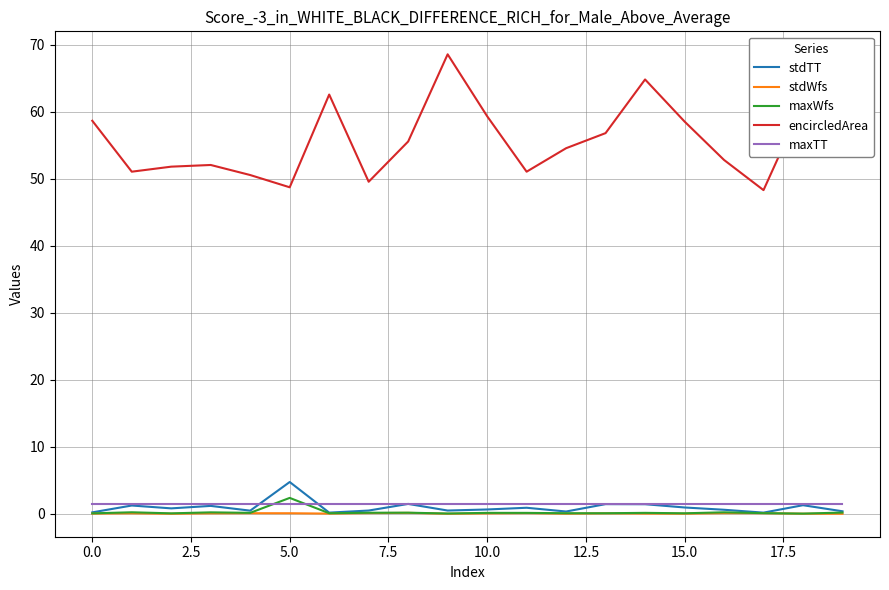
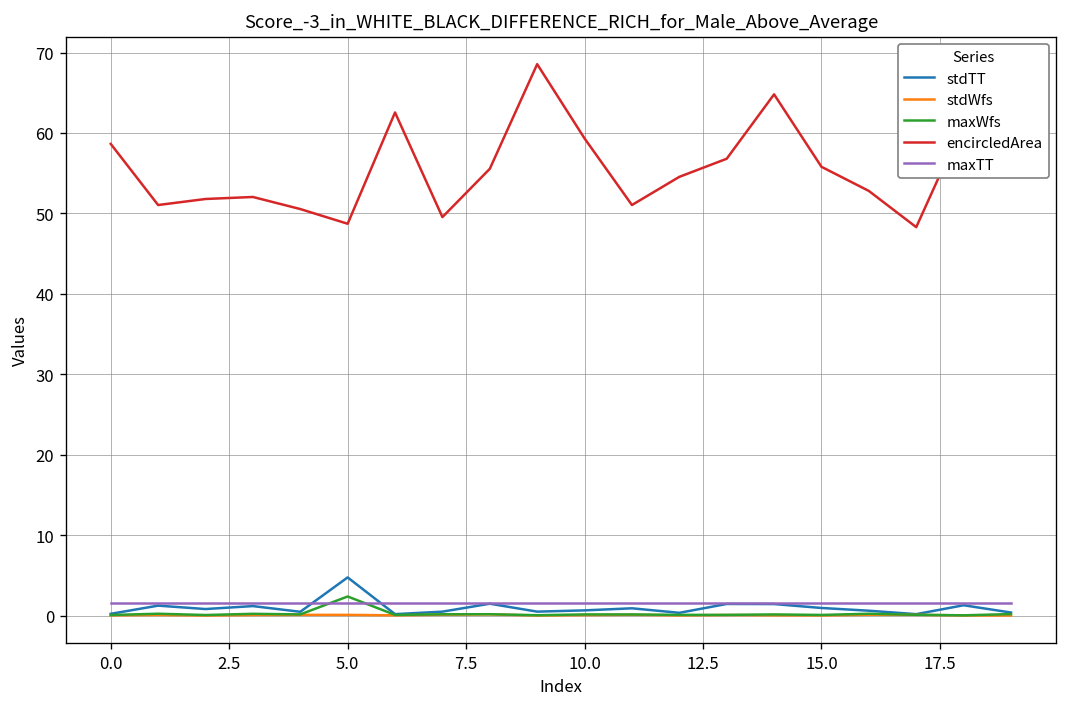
  {
    "stdTT": {
      "5.0": 5,
      "10.0": 1,
      "15.0": 1
    },
    "stdWfs": {
      "5.0": 0
    },
    "maxWfs": {
      "5.0": 2
    },
    "encircledArea": {
      "0.0": 59,
      "5.0": 49,
      "10.0": 59,
-     "15.0": 59
+     "15.0": 56
    },
    "maxTT": {
      "0.0": 2,
      "5.0": 2,
      "10.0": 2,
      "15.0": 2
    }
  }
